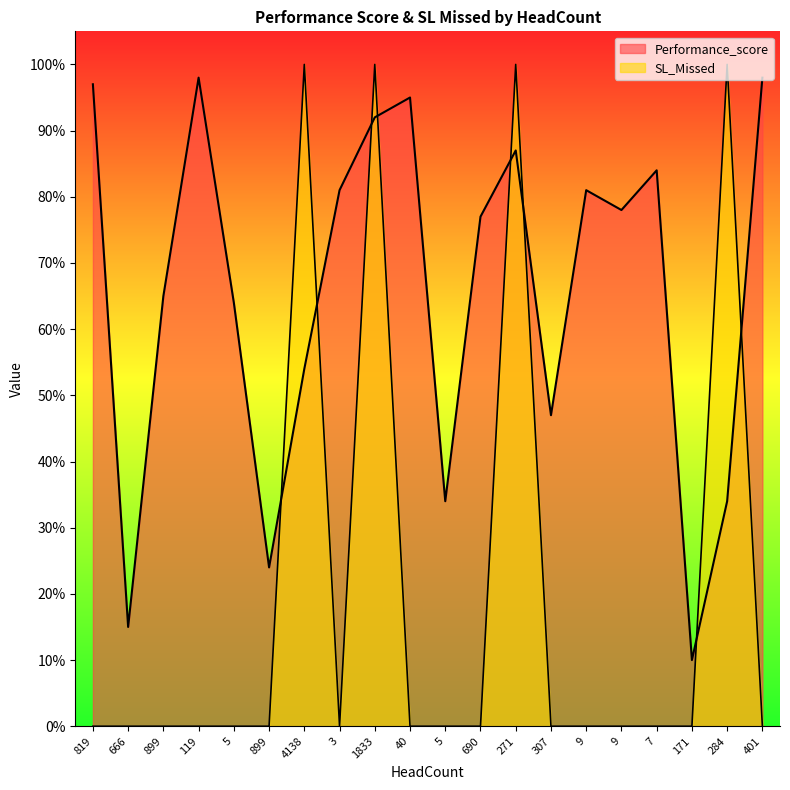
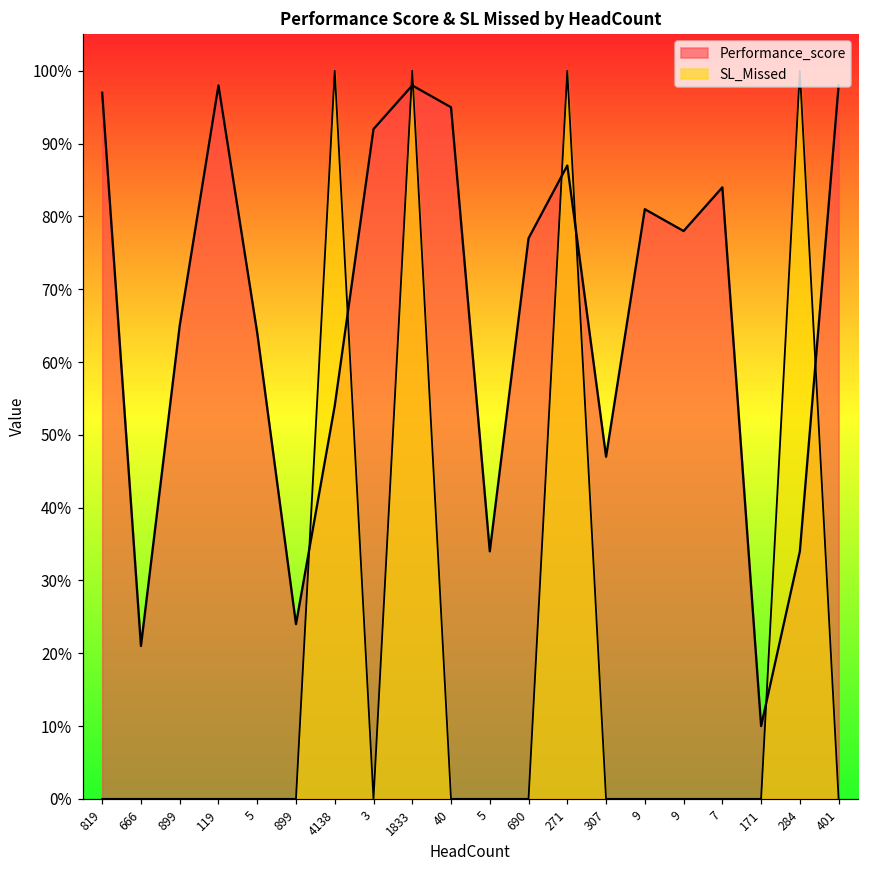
  {
    "Performance_score": {
      "819": "97%",
-     "666": "15%",
+     "666": "21%",
      "119": "98%",
      "4138": "54%",
-     "3": "81%",
-     "1833": "92%",
+     "3": "92%",
+     "1833": "98%",
      "40": "95%",
      "690": "77%",
      "271": "87%",
      "307": "47%",
      "7": "84%",
      "171": "10%",
      "284": "34%"
    },
    "SL_Missed": {
      "819": "0%",
      "666": "0%",
      "119": "0%",
      "4138": "100%",
      "3": "0%",
      "1833": "100%",
      "40": "0%",
      "690": "0%",
      "271": "100%",
      "307": "0%",
      "7": "0%",
      "171": "0%",
      "401": "0%"
    }
  }
